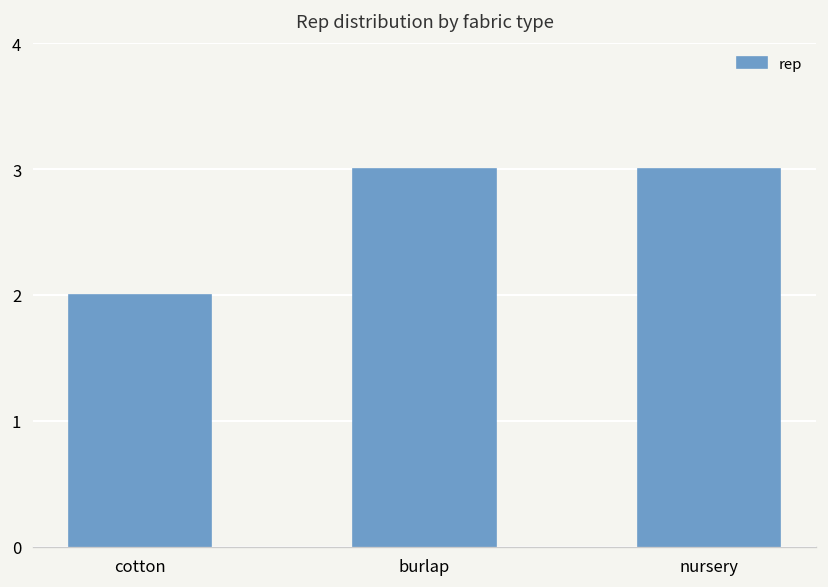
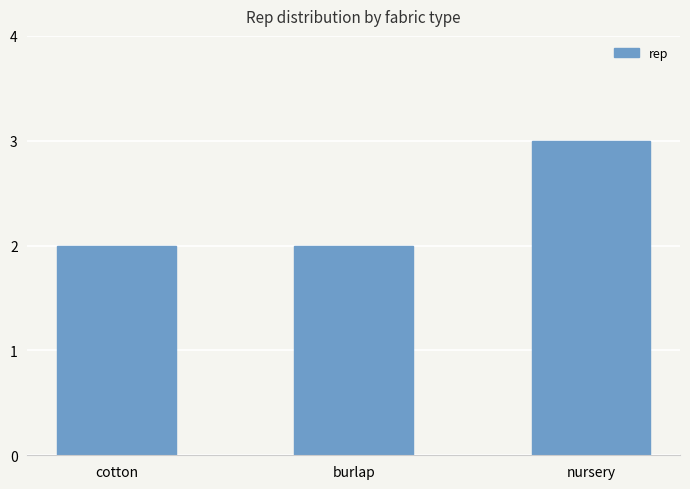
  {
    "cotton": 2,
-   "burlap": 3,
+   "burlap": 2,
    "nursery": 3
  }
